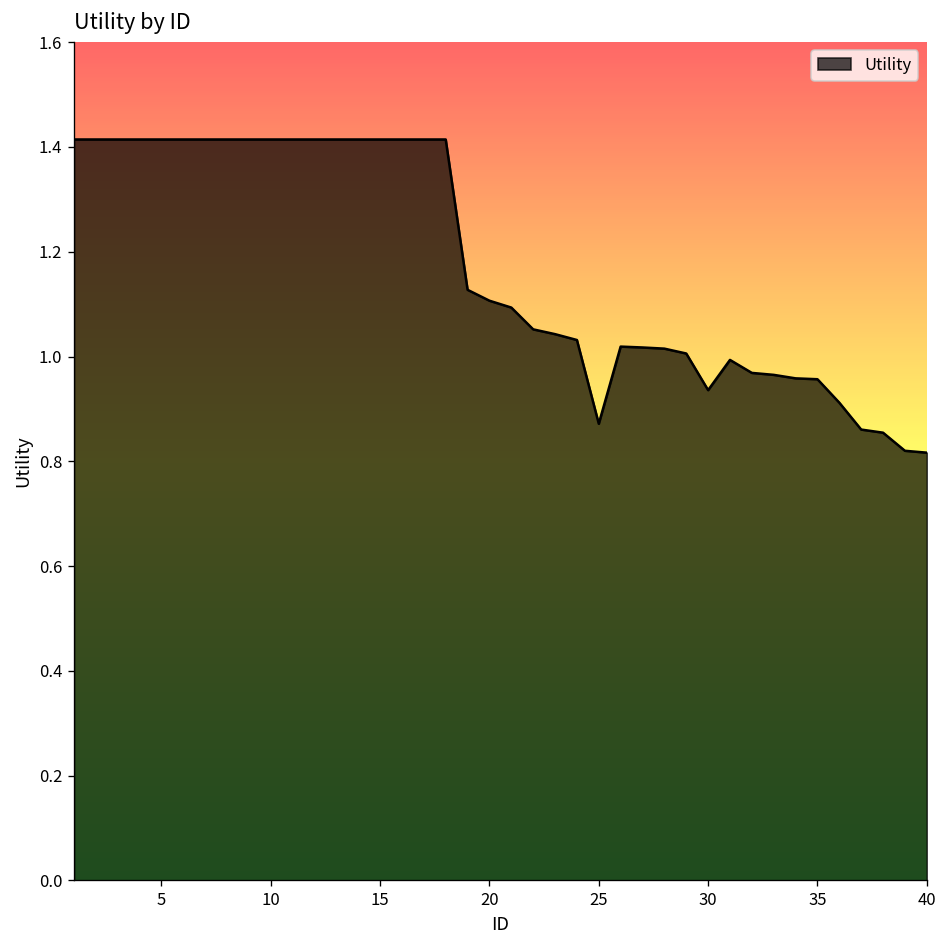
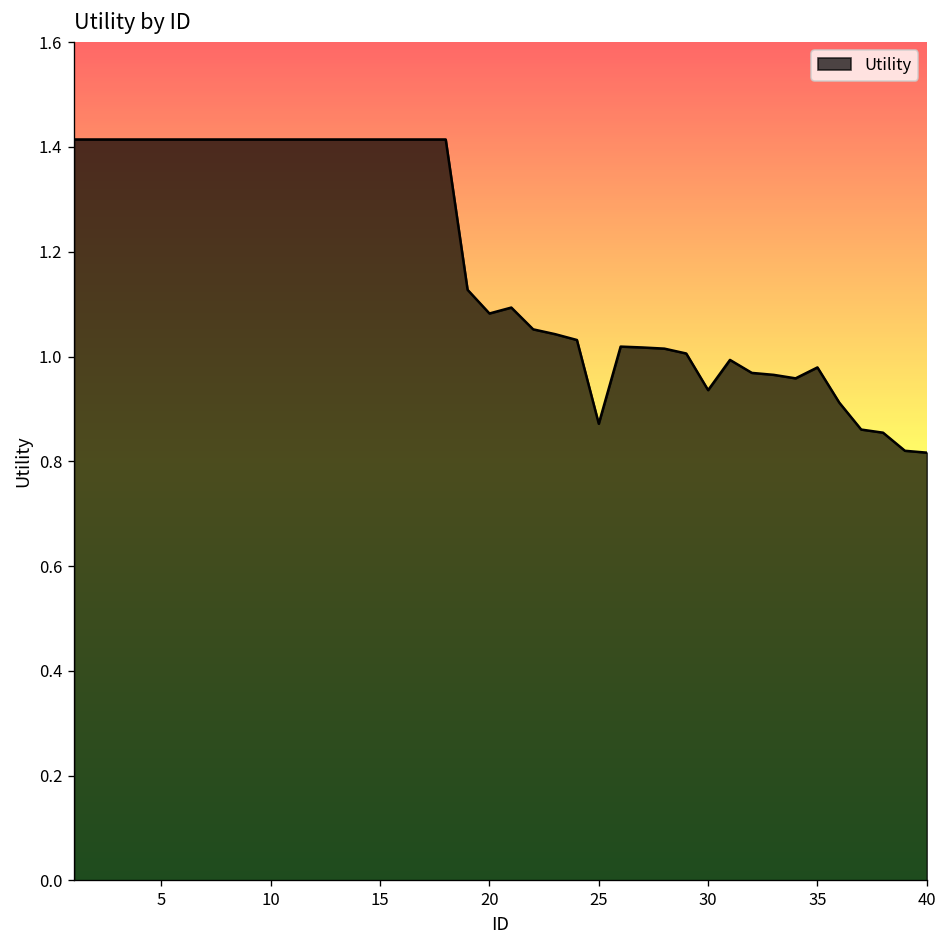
  {
    "5": 1.41,
    "10": 1.41,
    "15": 1.41,
-   "20": 1.11,
+   "20": 1.08,
    "25": 0.87,
    "30": 0.94,
-   "35": 0.96,
+   "35": 0.98,
    "40": 0.82
  }
